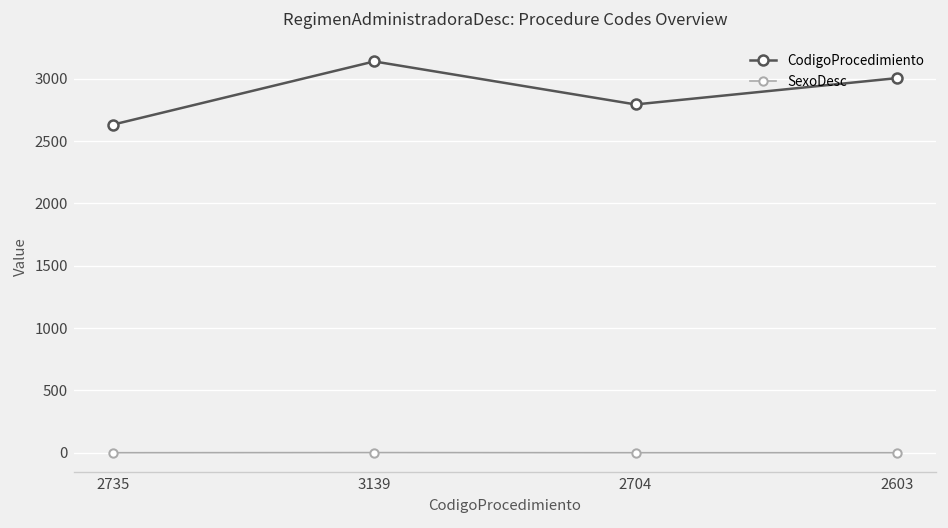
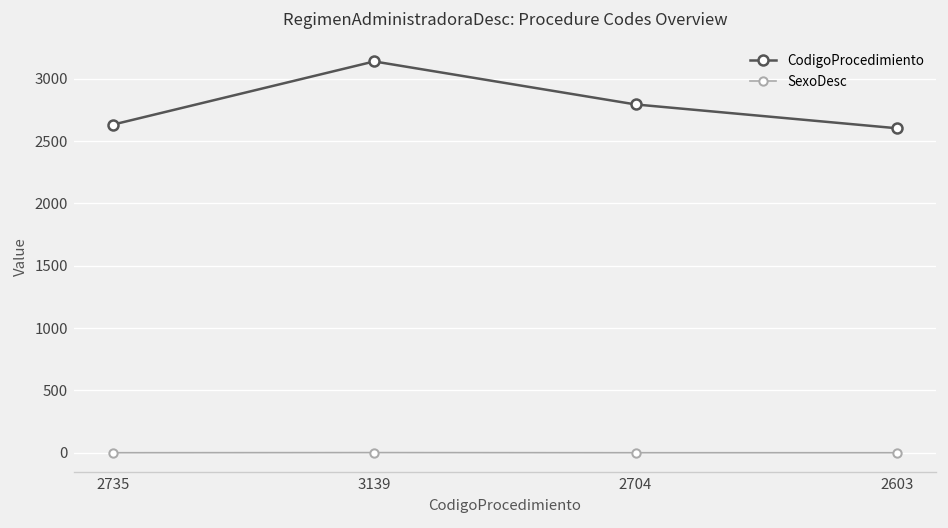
  {
    "CodigoProcedimiento": {
      "2735": 2630,
      "3139": 3140,
      "2704": 2790,
-     "2603": 3010
+     "2603": 2600
    },
    "SexoDesc": {
      "2735": 0,
      "3139": 0,
      "2704": 0,
      "2603": 0
    }
  }
